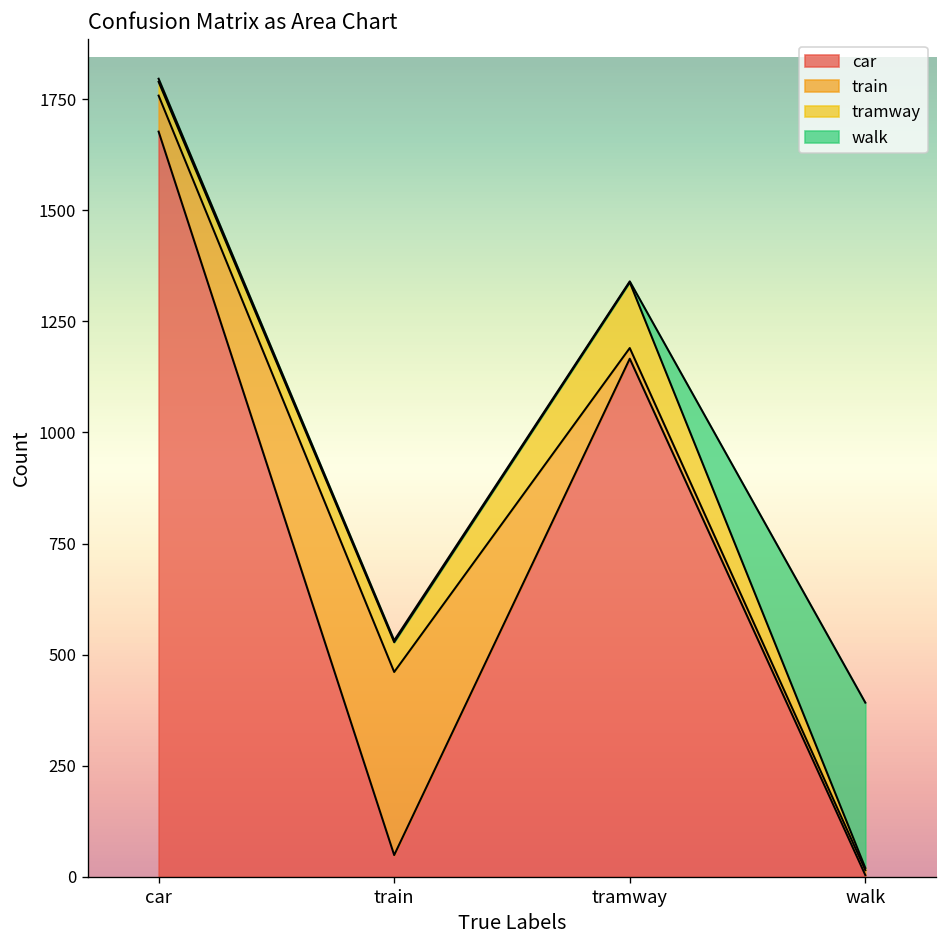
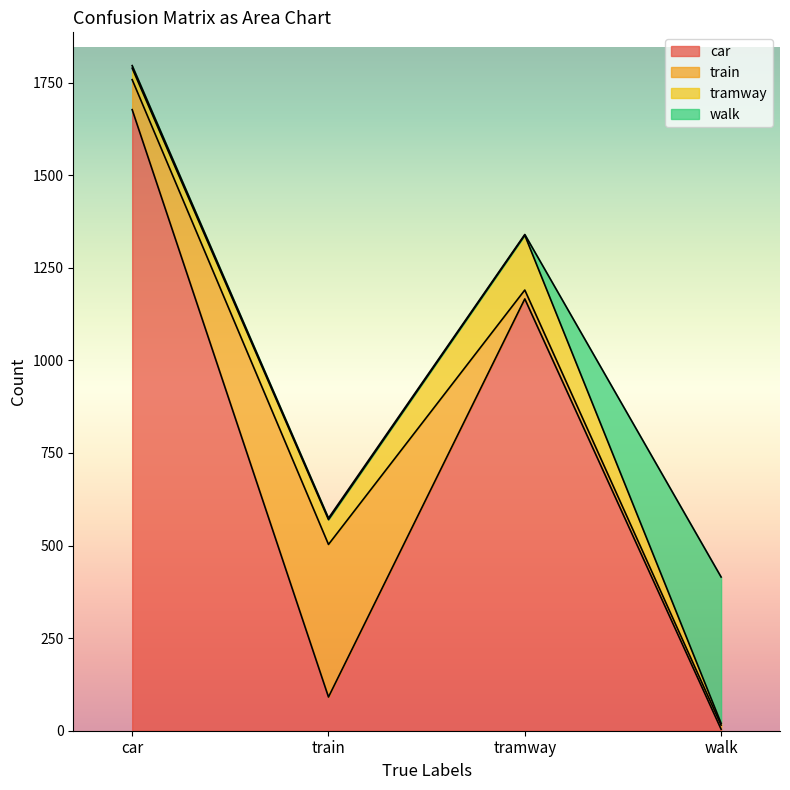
  {
    "car": {
      "car": 1680,
-     "train": 50,
+     "train": 90,
      "tramway": 1170,
      "walk": 0
    },
    "walk": {
      "car": 10,
-     "walk": 370
+     "walk": 400
    }
  }
